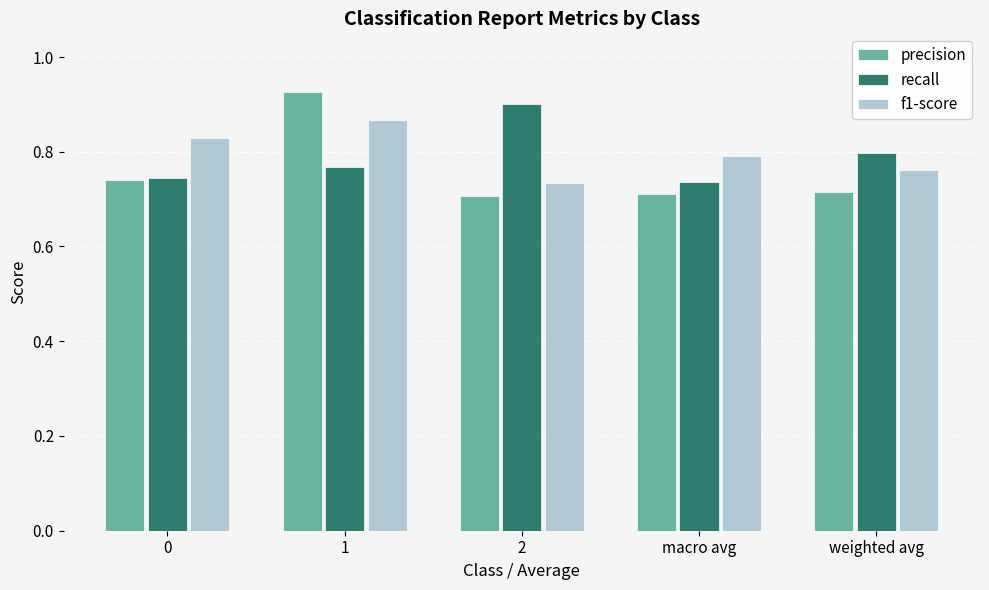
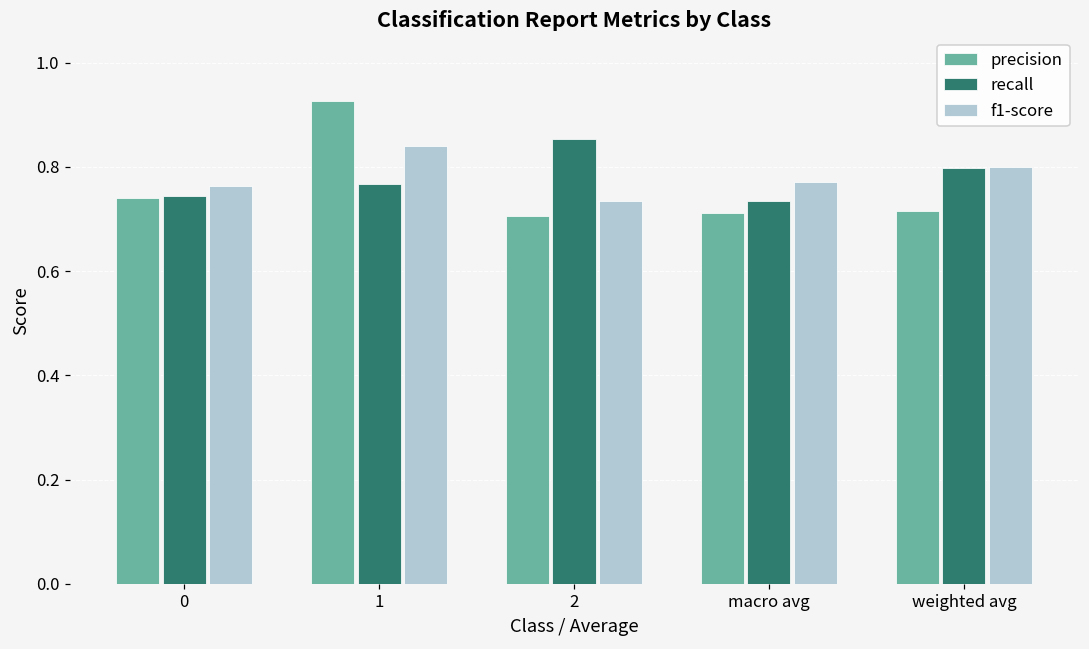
  {
    "precision": {
      "0": 0.74,
      "1": 0.93,
      "2": 0.71,
      "macro avg": 0.71,
      "weighted avg": 0.71
    },
    "recall": {
      "0": 0.74,
      "1": 0.77,
-     "2": 0.90,
+     "2": 0.85,
      "macro avg": 0.74,
      "weighted avg": 0.80
    },
    "f1-score": {
-     "0": 0.83,
-     "1": 0.87,
+     "0": 0.76,
+     "1": 0.84,
      "2": 0.73,
-     "macro avg": 0.79,
-     "weighted avg": 0.76
+     "macro avg": 0.77,
+     "weighted avg": 0.80
    }
  }
